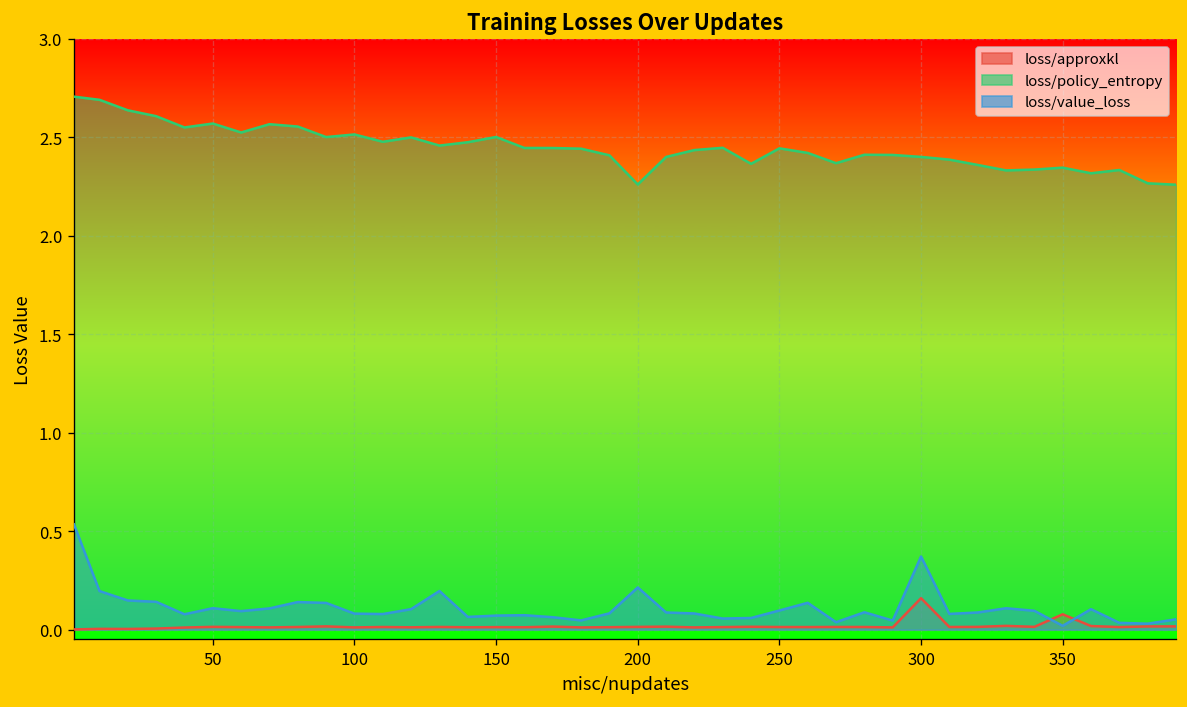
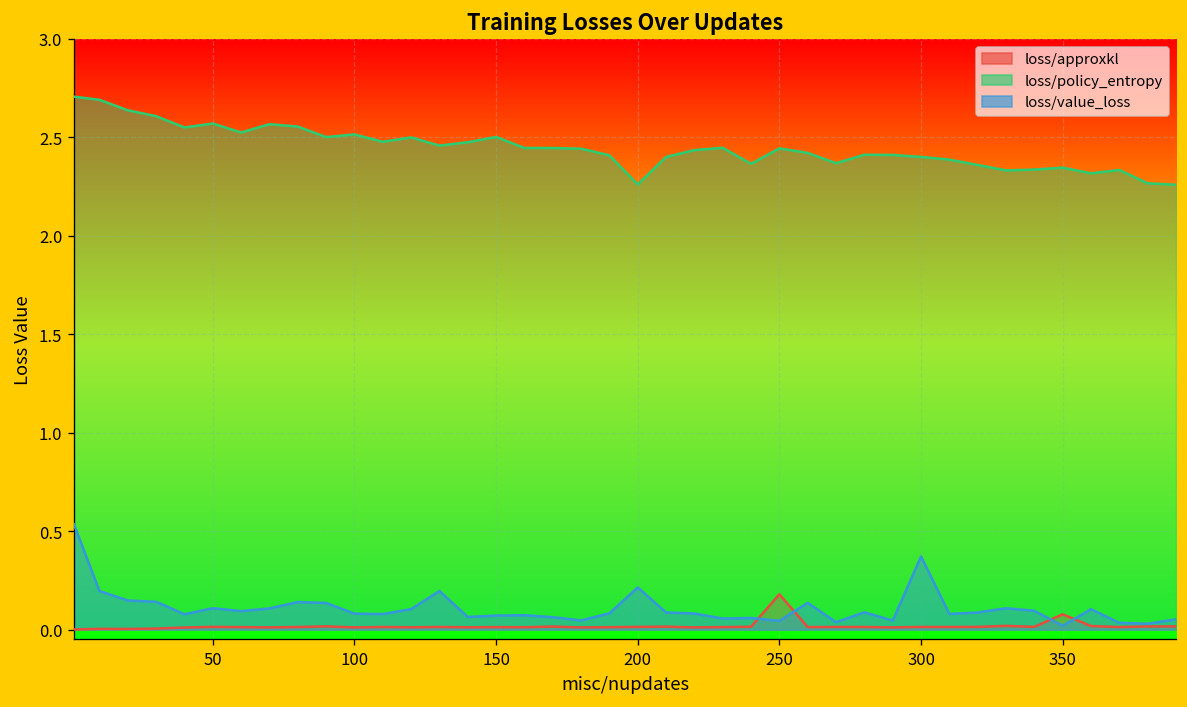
  {
    "loss/approxkl": {
      "50": 0.01,
      "100": 0.01,
      "150": 0.01,
      "200": 0.01,
-     "250": 0.01,
-     "300": 0.16,
+     "250": 0.18,
+     "300": 0.01,
      "350": 0.08
    },
    "loss/policy_entropy": {
      "50": 2.57,
      "100": 2.52,
      "150": 2.50,
      "200": 2.26,
      "250": 2.44,
      "300": 2.40,
      "350": 2.35
    },
    "loss/value_loss": {
      "50": 0.11,
      "100": 0.08,
      "150": 0.07,
      "200": 0.21,
-     "250": 0.10,
+     "250": 0.04,
      "300": 0.37,
      "350": 0.02
    }
  }
